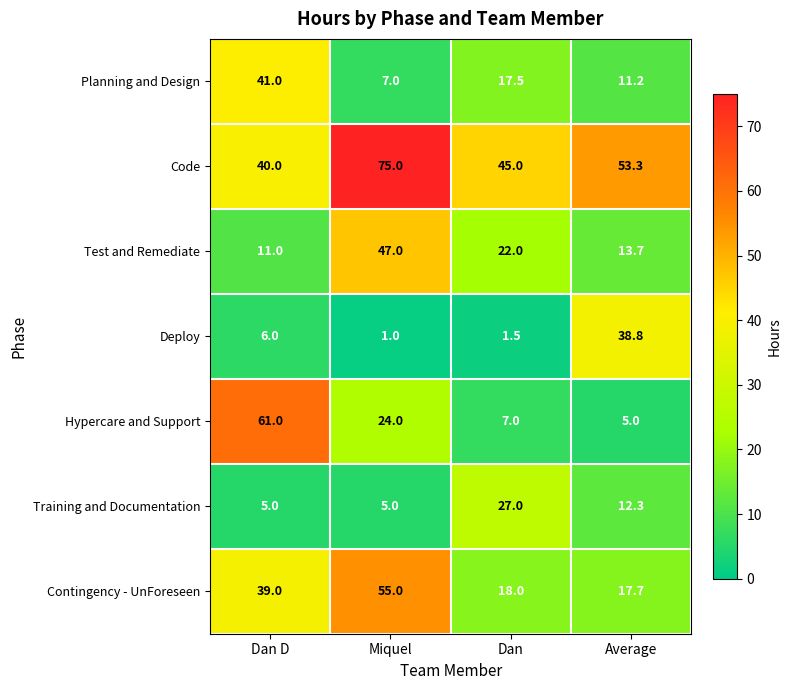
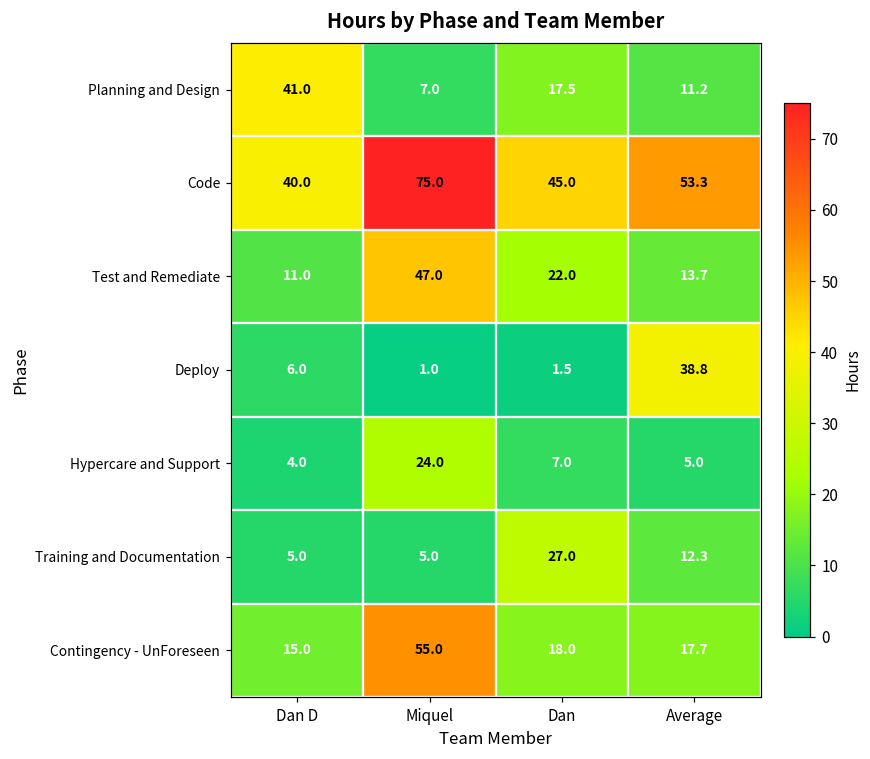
  {
    "Planning and Design": {
      "Dan D": 41.0,
      "Miquel": 7.0,
      "Dan": 17.5,
      "Average": 11.2
    },
    "Code": {
      "Dan D": 40.0,
      "Miquel": 75.0,
      "Dan": 45.0,
      "Average": 53.3
    },
    "Test and Remediate": {
      "Dan D": 11.0,
      "Miquel": 47.0,
      "Dan": 22.0,
      "Average": 13.7
    },
    "Deploy": {
      "Dan D": 6.0,
      "Miquel": 1.0,
      "Dan": 1.5,
      "Average": 38.8
    },
    "Hypercare and Support": {
-     "Dan D": 61.0,
+     "Dan D": 4.0,
      "Miquel": 24.0,
      "Dan": 7.0,
      "Average": 5.0
    },
    "Training and Documentation": {
      "Dan D": 5.0,
      "Miquel": 5.0,
      "Dan": 27.0,
      "Average": 12.3
    },
    "Contingency - UnForeseen": {
-     "Dan D": 39.0,
+     "Dan D": 15.0,
      "Miquel": 55.0,
      "Dan": 18.0,
      "Average": 17.7
    }
  }
